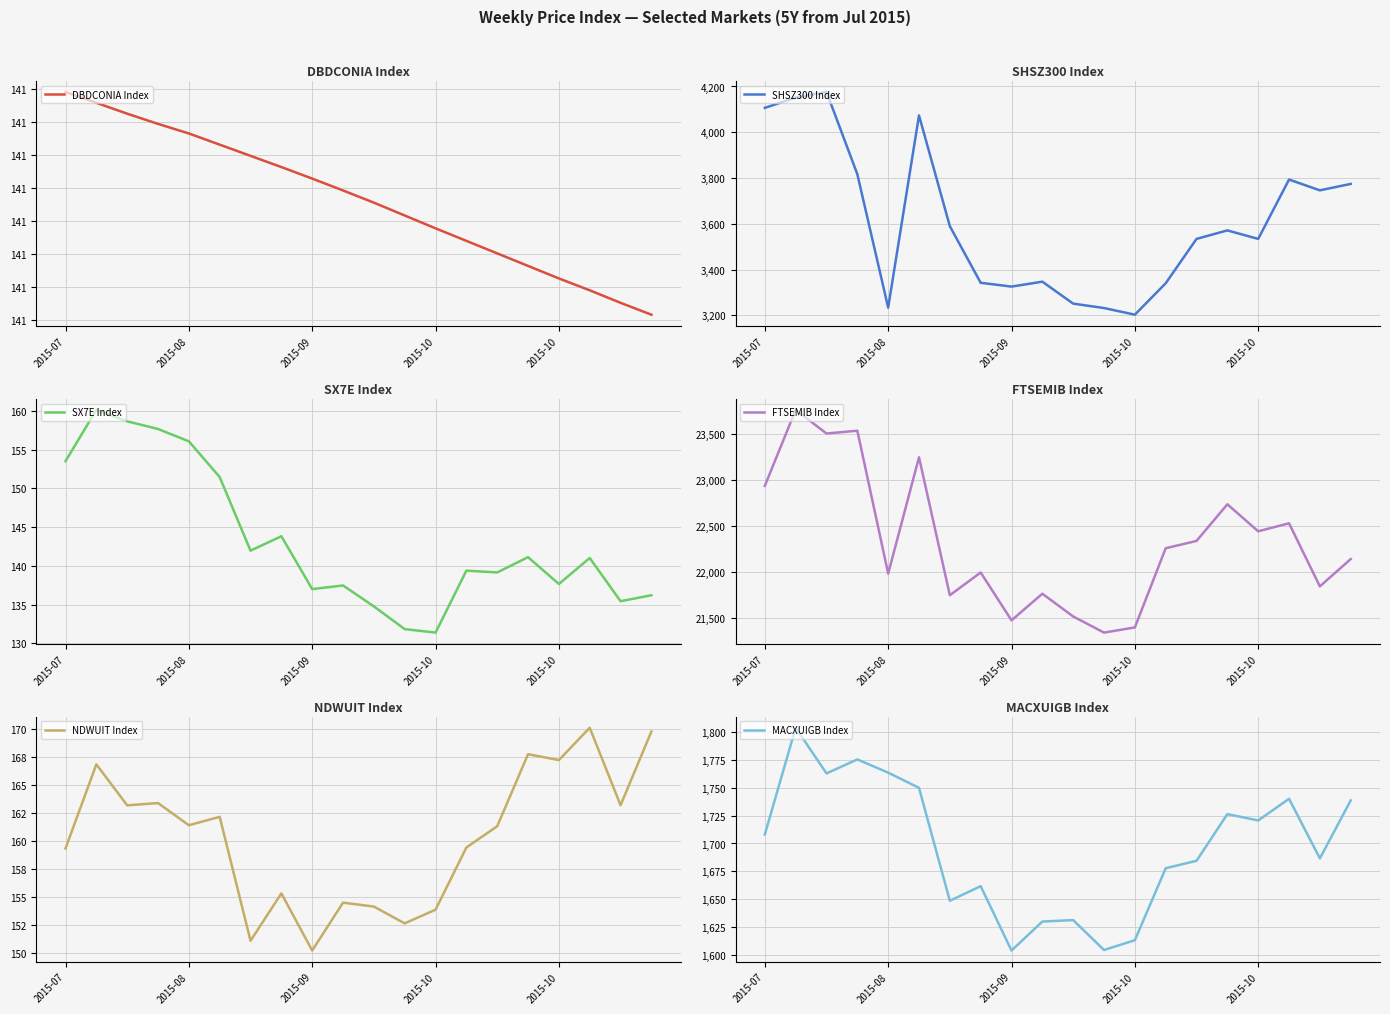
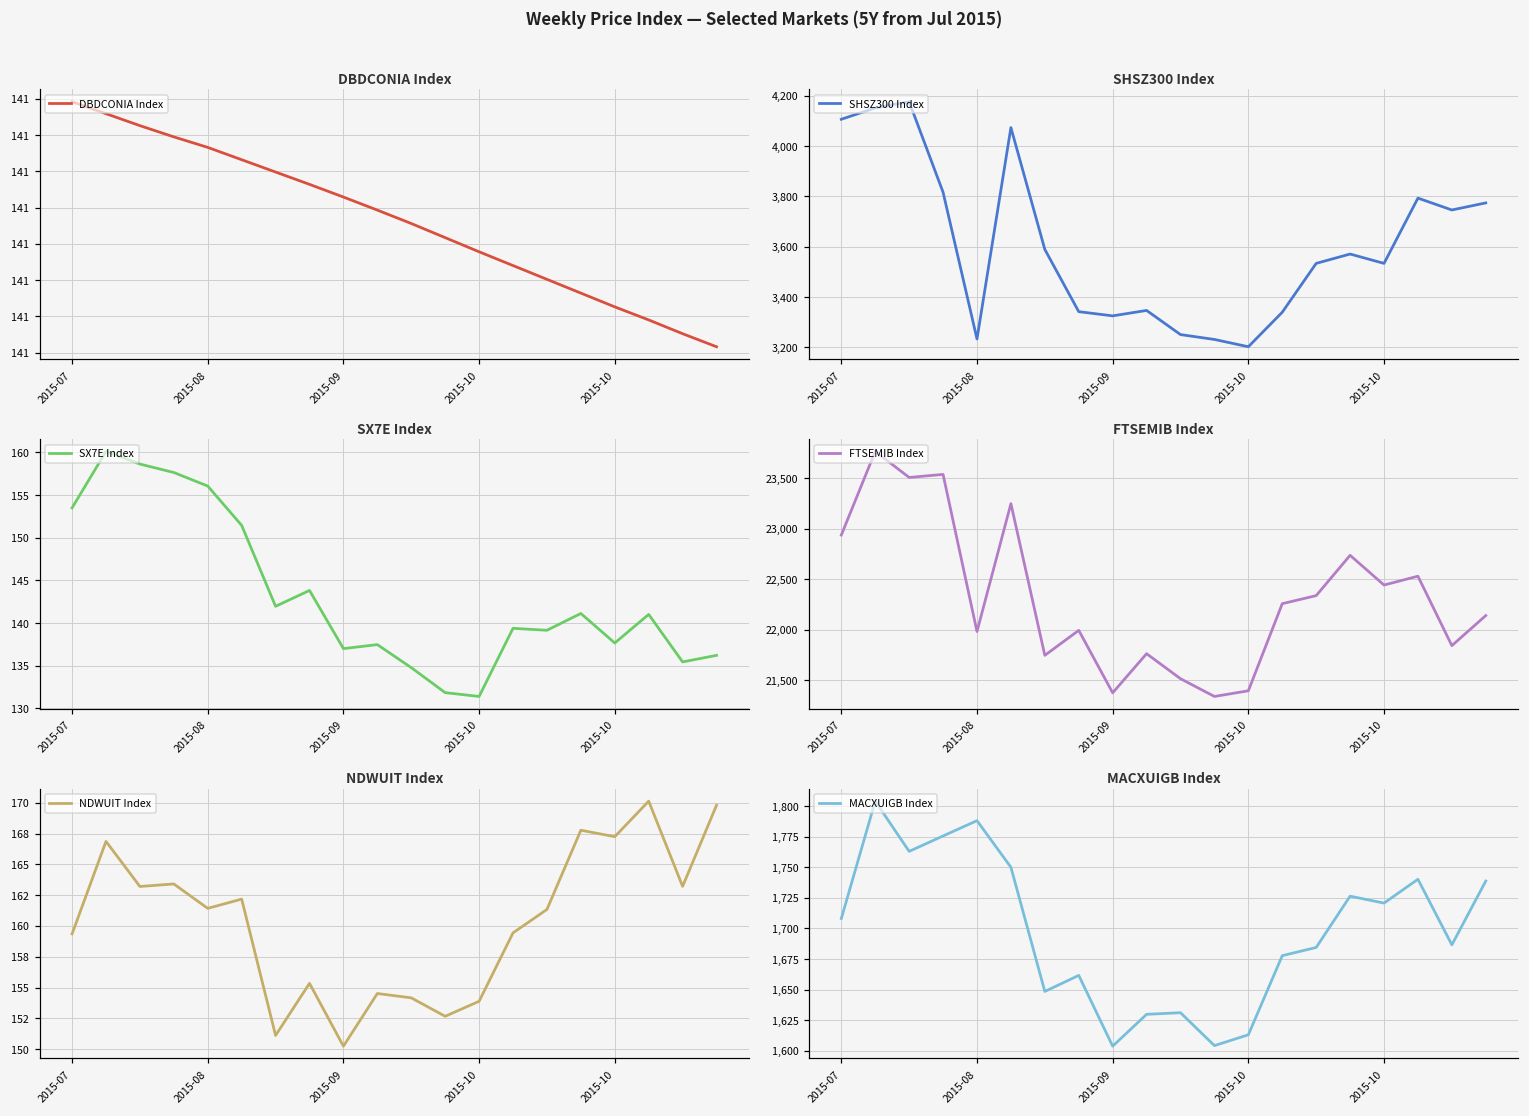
  {
    "SHSZ300 Index": {
      "2015-07": "4,110",
      "2015-08": "3,230",
      "2015-09": "3,330"
    },
    "SX7E Index": {
      "2015-07": "154",
      "2015-08": "156",
      "2015-09": "137"
    },
    "FTSEMIB Index": {
      "2015-07": "22,900",
      "2015-08": "22,000",
-     "2015-09": "21,500"
+     "2015-09": "21,400"
    },
    "MACXUIGB Index": {
      "2015-07": "1,708",
-     "2015-08": "1,764",
+     "2015-08": "1,788",
      "2015-09": "1,604"
    }
  }
